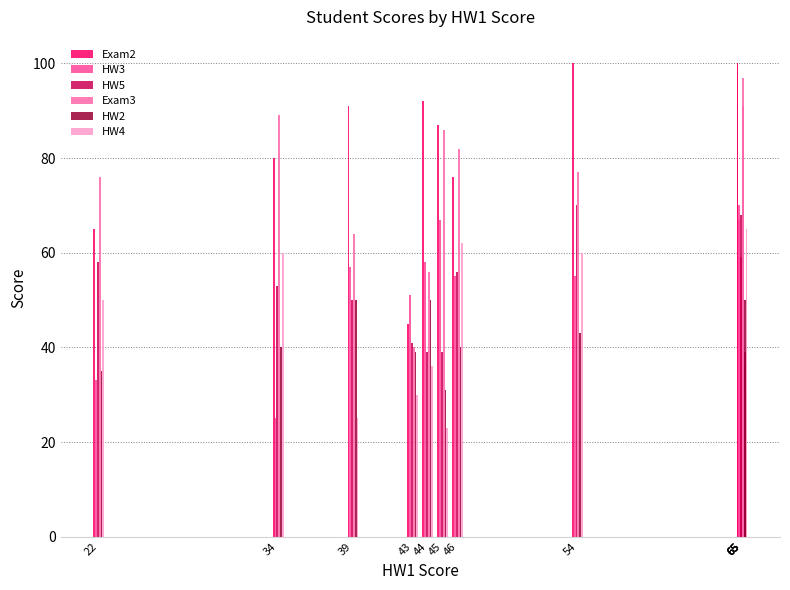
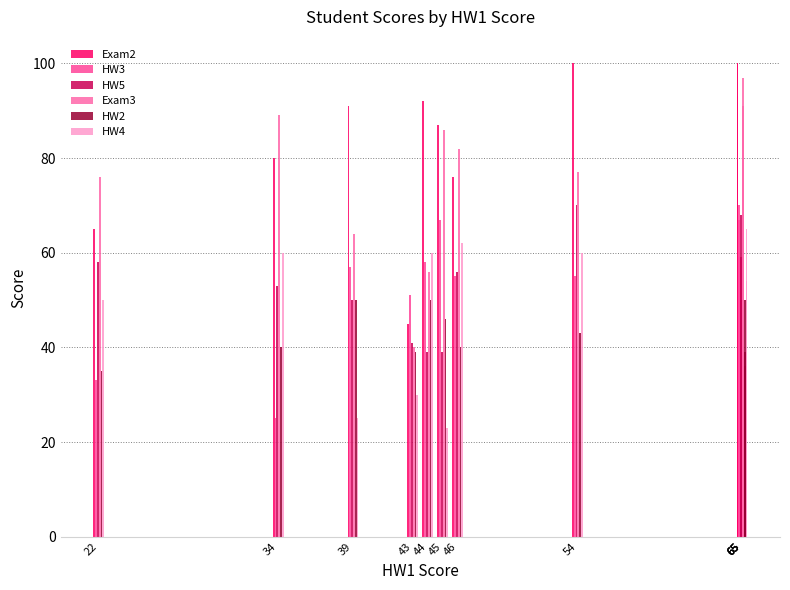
  {
    "HW2": {
      "22": 35,
      "34": 40,
      "39": 50,
      "43": 39,
      "44": 50,
-     "45": 31,
+     "45": 46,
      "46": 40,
      "54": 43
    },
    "HW4": {
      "22": 50,
      "34": 60,
      "39": 25,
      "43": 30,
-     "44": 36,
+     "44": 60,
      "45": 23,
      "46": 62,
      "54": 60
    }
  }
